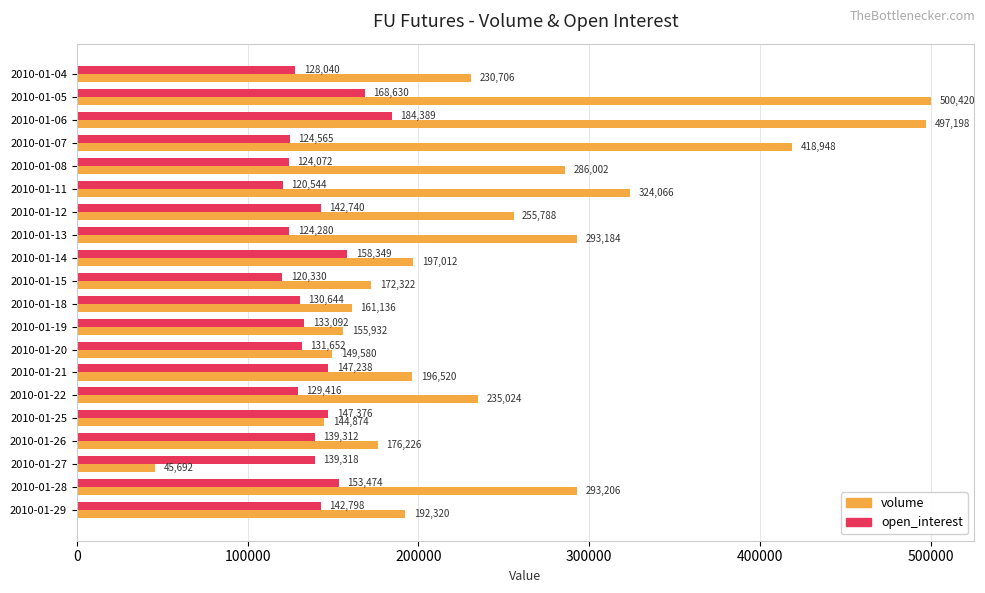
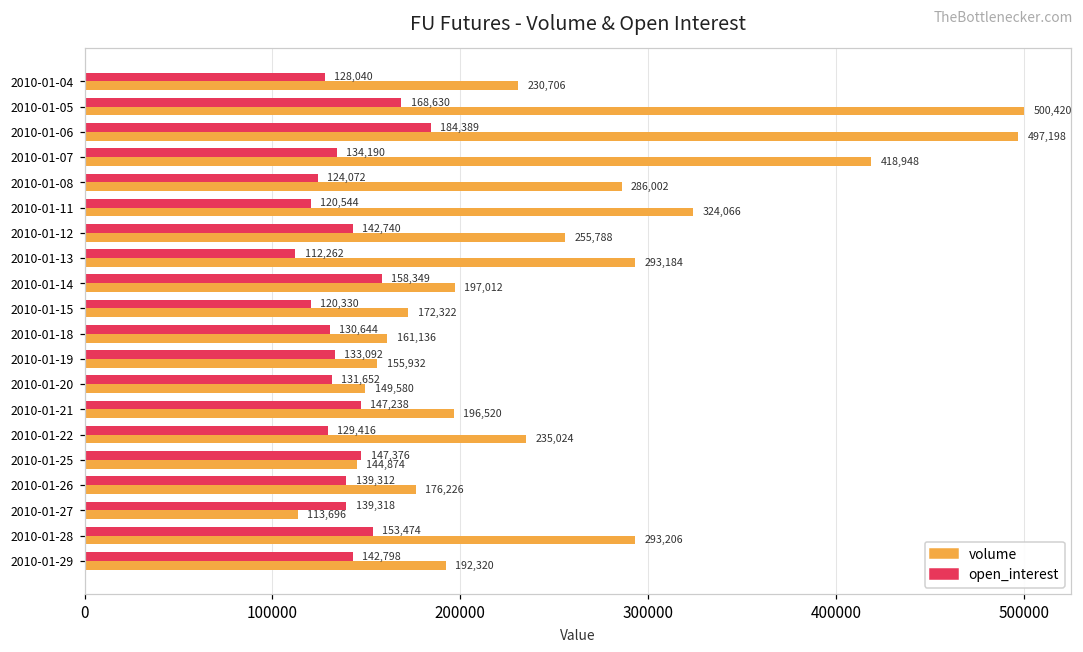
  {
    "volume": {
      "2010-01-04": "230,706",
      "2010-01-05": "500,420",
      "2010-01-06": "497,198",
      "2010-01-07": "418,948",
      "2010-01-08": "286,002",
      "2010-01-11": "324,066",
      "2010-01-12": "255,788",
      "2010-01-13": "293,184",
      "2010-01-14": "197,012",
      "2010-01-15": "172,322",
      "2010-01-18": "161,136",
      "2010-01-19": "155,932",
      "2010-01-20": "149,580",
      "2010-01-21": "196,520",
      "2010-01-22": "235,024",
      "2010-01-26": "176,226",
-     "2010-01-27": "45,692",
+     "2010-01-27": "113,696",
      "2010-01-28": "293,206",
      "2010-01-29": "192,320"
    },
    "open_interest": {
      "2010-01-04": "128,040",
      "2010-01-05": "168,630",
      "2010-01-06": "184,389",
-     "2010-01-07": "124,565",
+     "2010-01-07": "134,190",
      "2010-01-08": "124,072",
      "2010-01-11": "120,544",
      "2010-01-12": "142,740",
-     "2010-01-13": "124,280",
+     "2010-01-13": "112,262",
      "2010-01-14": "158,349",
      "2010-01-15": "120,330",
      "2010-01-18": "130,644",
      "2010-01-19": "133,092",
      "2010-01-20": "131,652",
      "2010-01-21": "147,238",
      "2010-01-22": "129,416",
      "2010-01-26": "139,312",
      "2010-01-27": "139,318",
      "2010-01-28": "153,474",
      "2010-01-29": "142,798"
    }
  }
